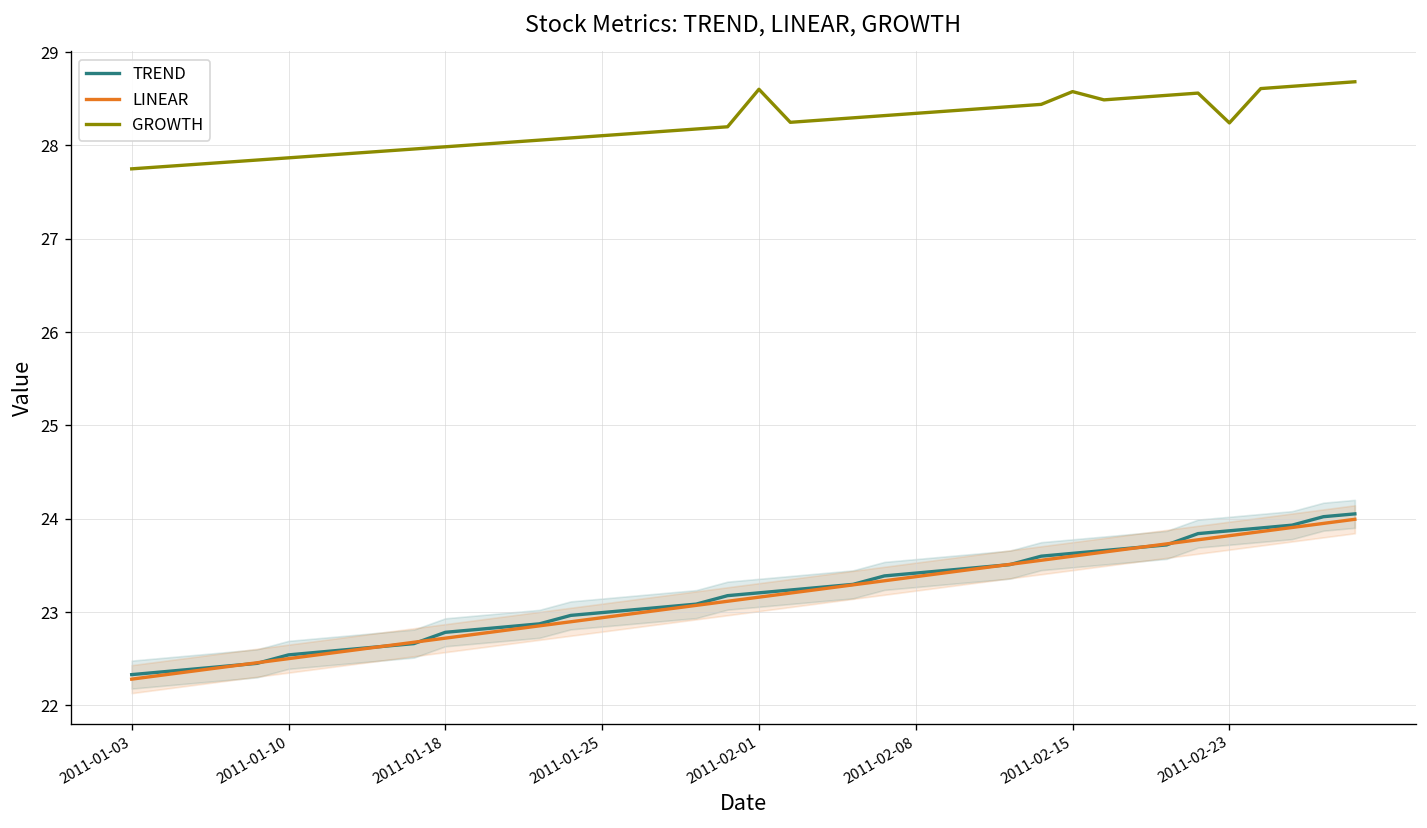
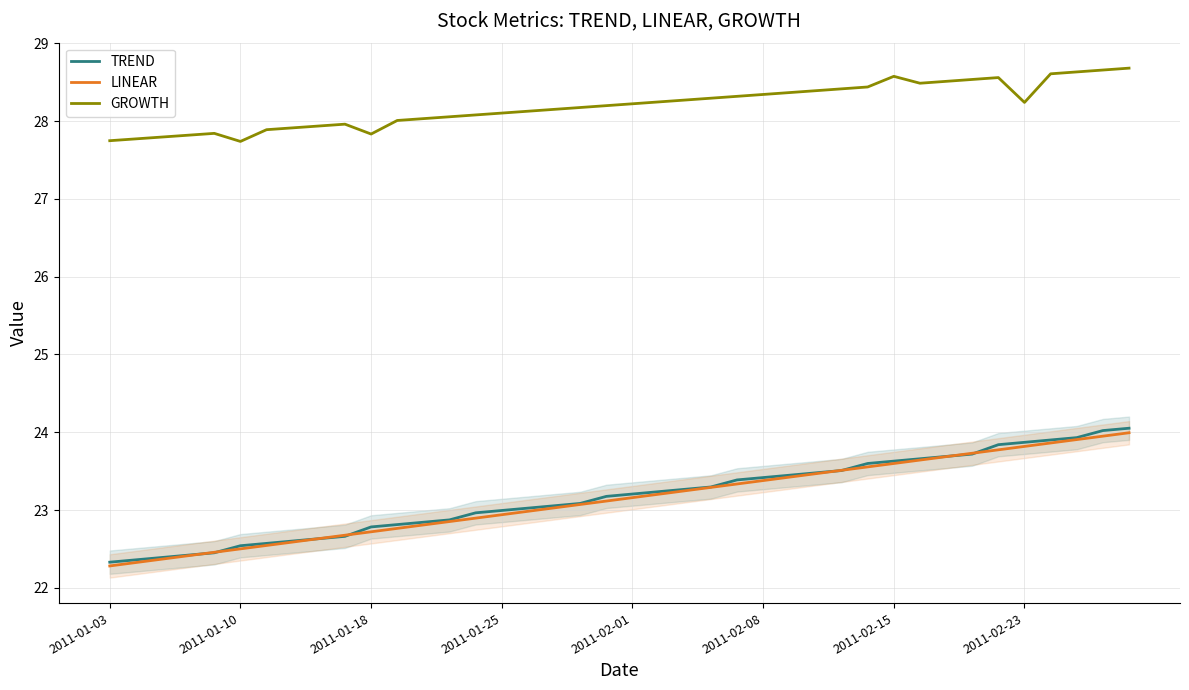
  {
    "GROWTH": {
      "2011-01-03": 27.7,
-     "2011-01-10": 27.9,
-     "2011-01-18": 28.0,
+     "2011-01-10": 27.7,
+     "2011-01-18": 27.8,
      "2011-01-25": 28.1,
-     "2011-02-01": 28.6,
+     "2011-02-01": 28.2,
      "2011-02-08": 28.3,
      "2011-02-15": 28.6,
      "2011-02-23": 28.2
    }
  }
